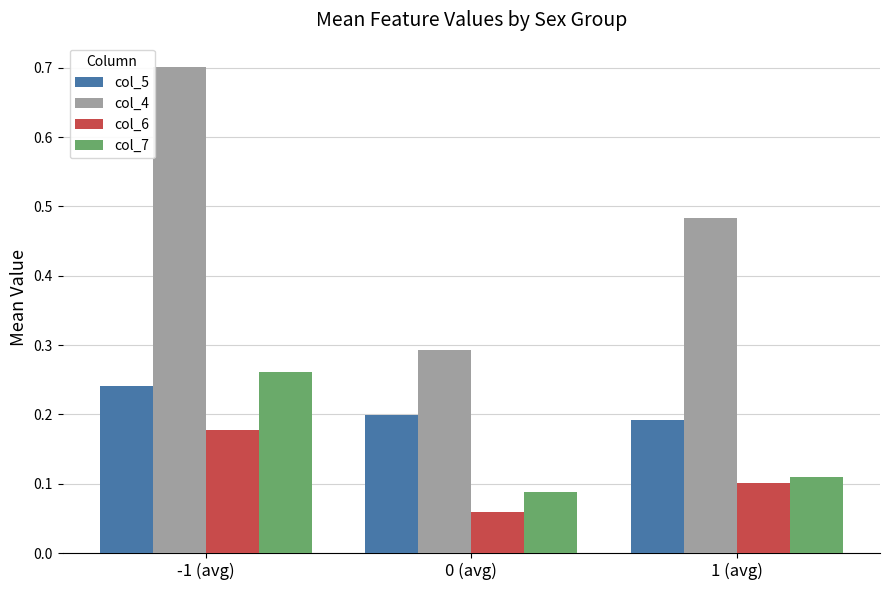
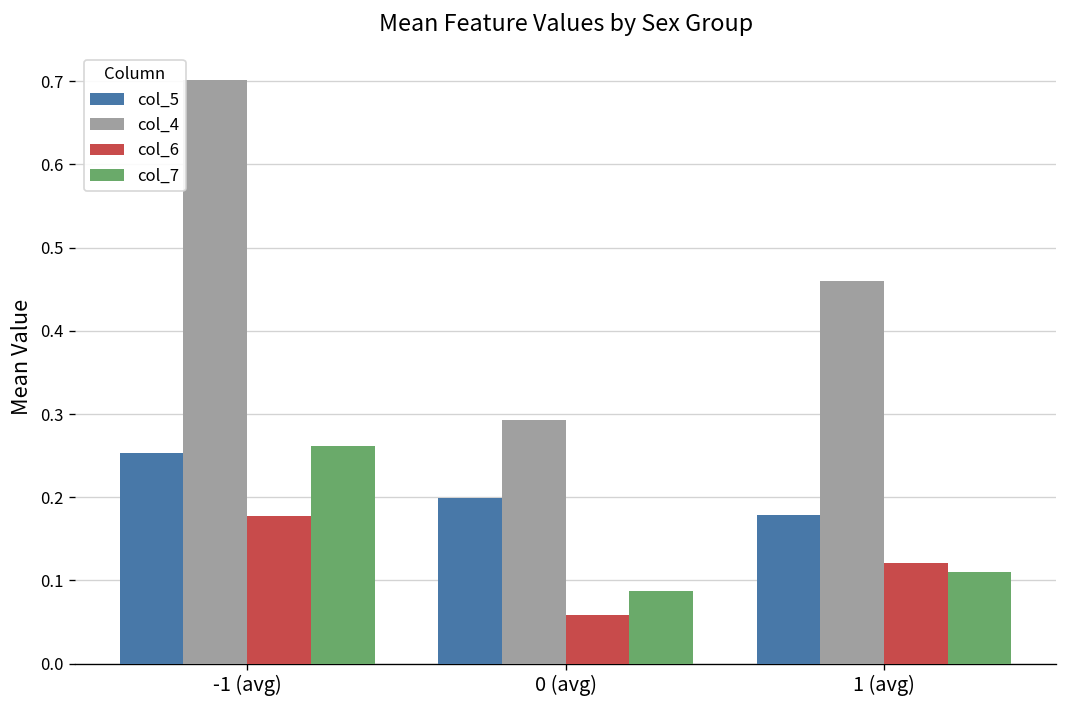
  {
    "col_5": {
-     "-1 (avg)": 0.24,
+     "-1 (avg)": 0.25,
      "0 (avg)": 0.20,
-     "1 (avg)": 0.19
+     "1 (avg)": 0.18
    },
    "col_4": {
      "-1 (avg)": 0.70,
      "0 (avg)": 0.29,
-     "1 (avg)": 0.48
+     "1 (avg)": 0.46
    },
    "col_6": {
      "-1 (avg)": 0.18,
      "0 (avg)": 0.06,
-     "1 (avg)": 0.10
+     "1 (avg)": 0.12
    },
    "col_7": {
      "-1 (avg)": 0.26,
      "0 (avg)": 0.09,
      "1 (avg)": 0.11
    }
  }
